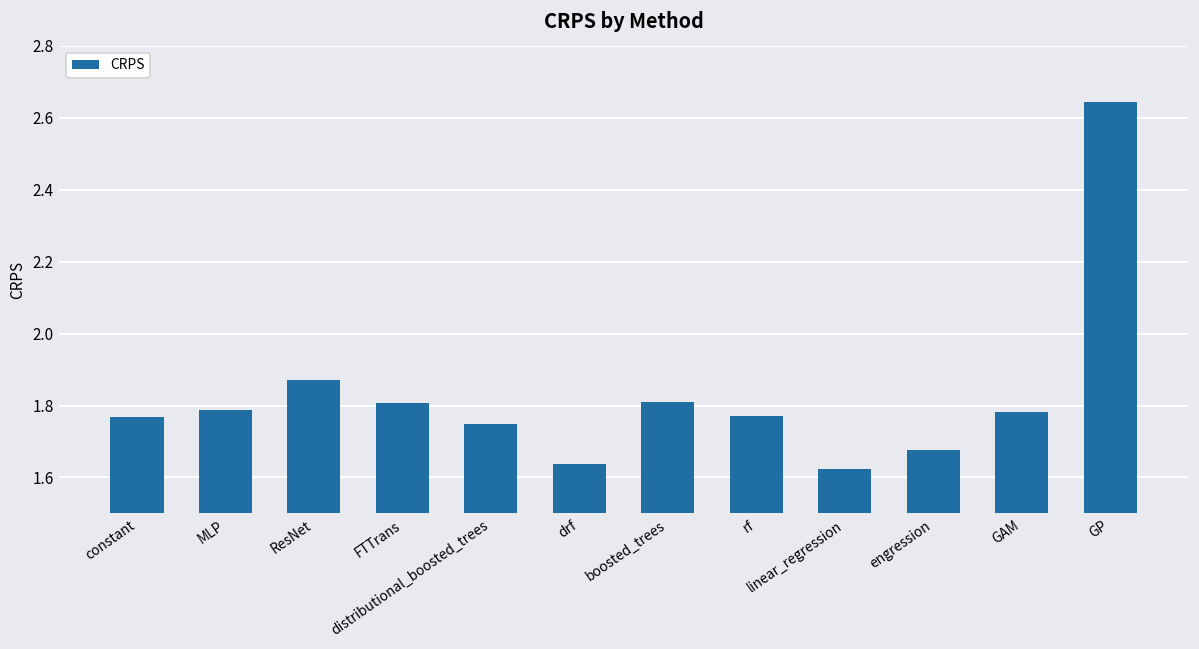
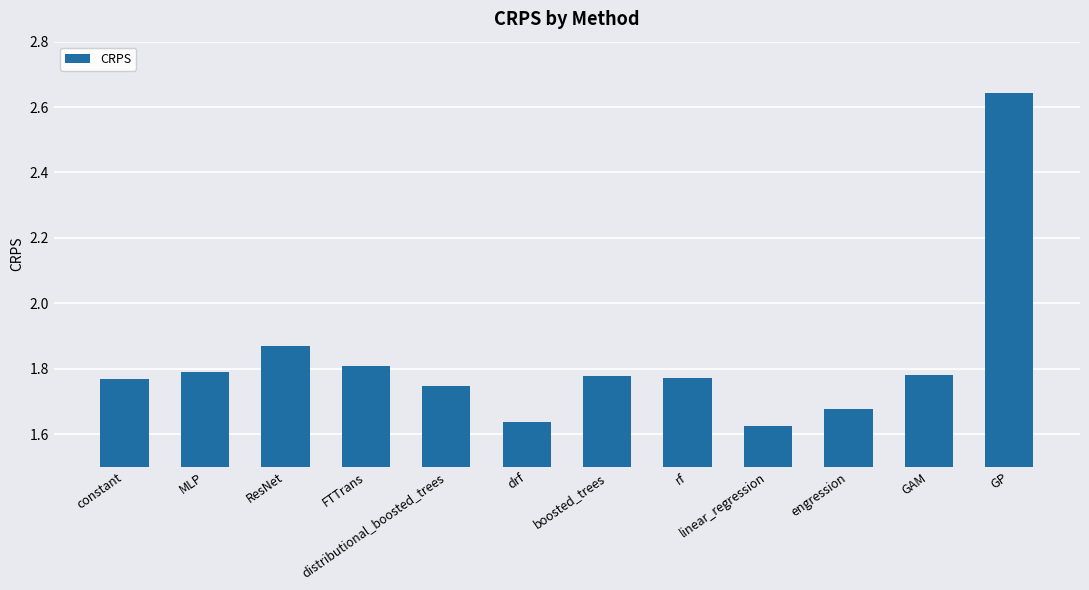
  {
    "constant": 1.77,
    "MLP": 1.79,
    "ResNet": 1.87,
    "FTTrans": 1.81,
    "distributional_boosted_trees": 1.75,
    "drf": 1.64,
-   "boosted_trees": 1.81,
+   "boosted_trees": 1.78,
    "rf": 1.77,
    "linear_regression": 1.62,
    "engression": 1.68,
    "GAM": 1.78,
    "GP": 2.64
  }
